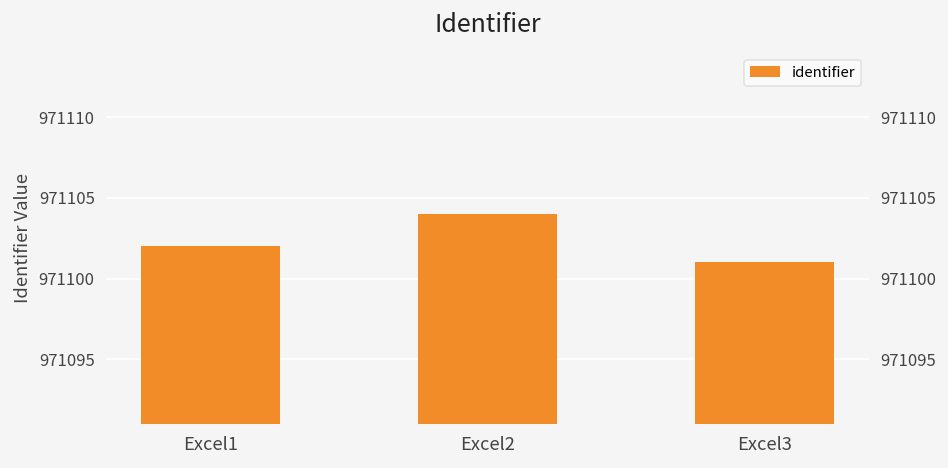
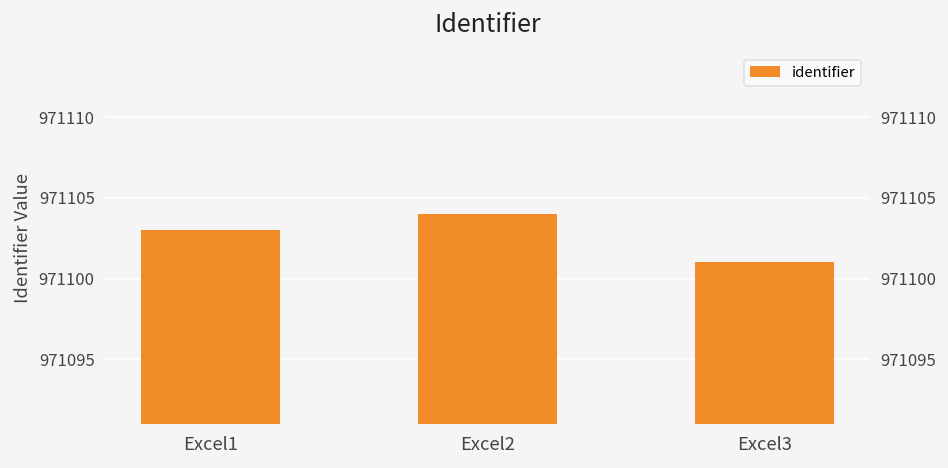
  {
-   "Excel1": 971102,
+   "Excel1": 971103,
    "Excel2": 971104,
    "Excel3": 971101
  }
